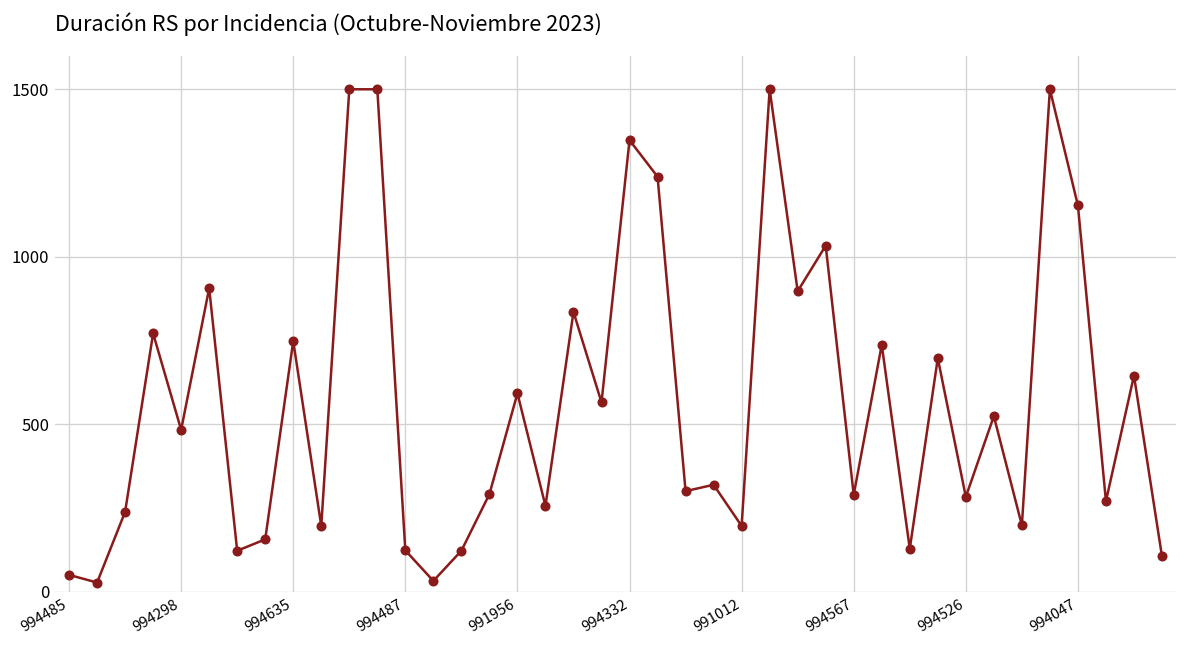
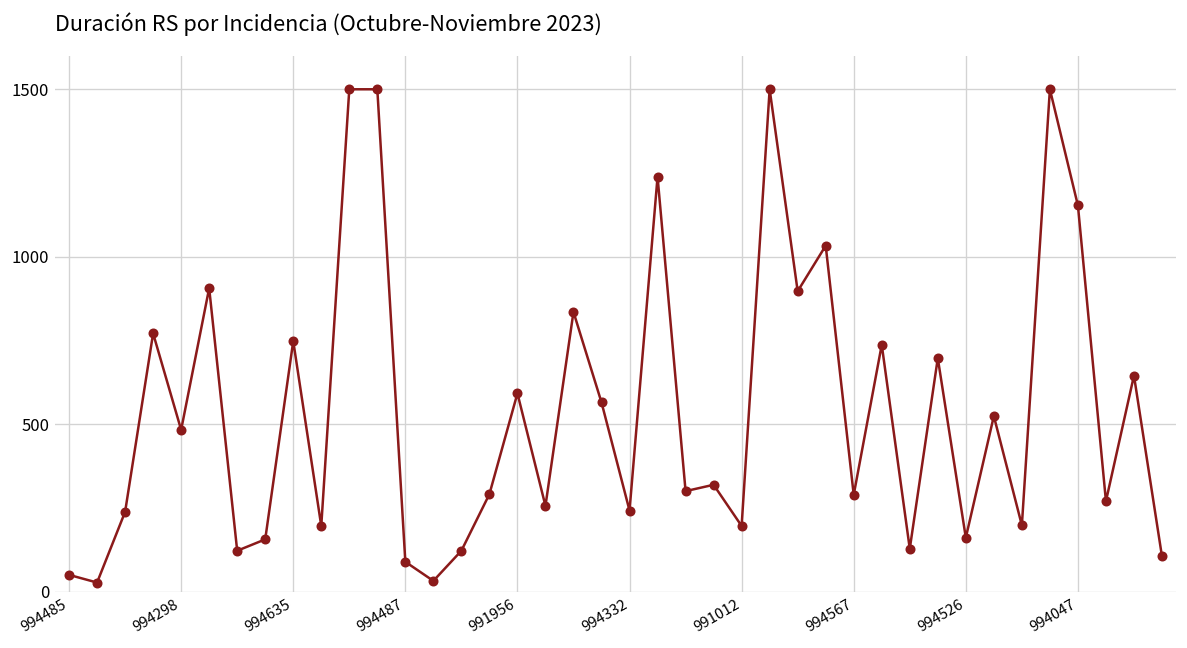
  {
    "994485": 50,
    "994298": 480,
    "994635": 750,
-   "994487": 120,
+   "994487": 90,
    "991956": 590,
-   "994332": 1350,
+   "994332": 240,
    "991012": 200,
    "994567": 290,
-   "994526": 280,
+   "994526": 160,
    "994047": 1150
  }
